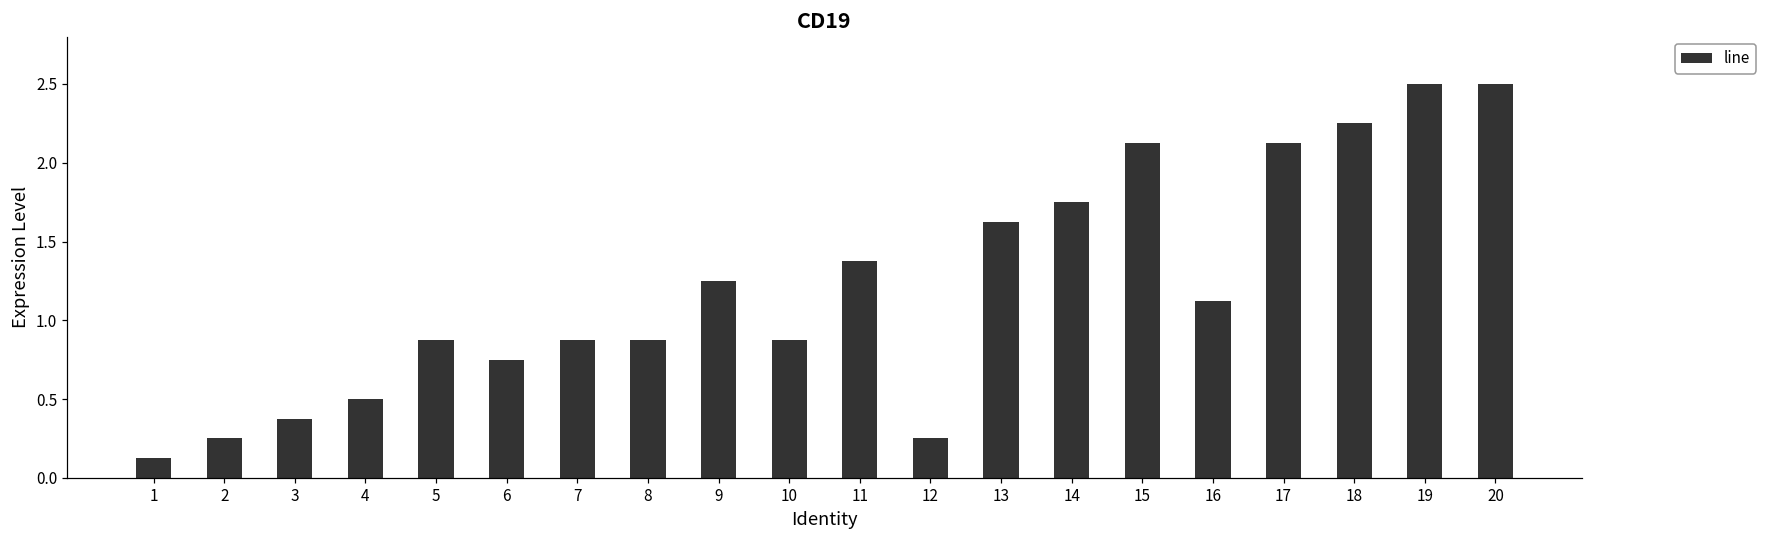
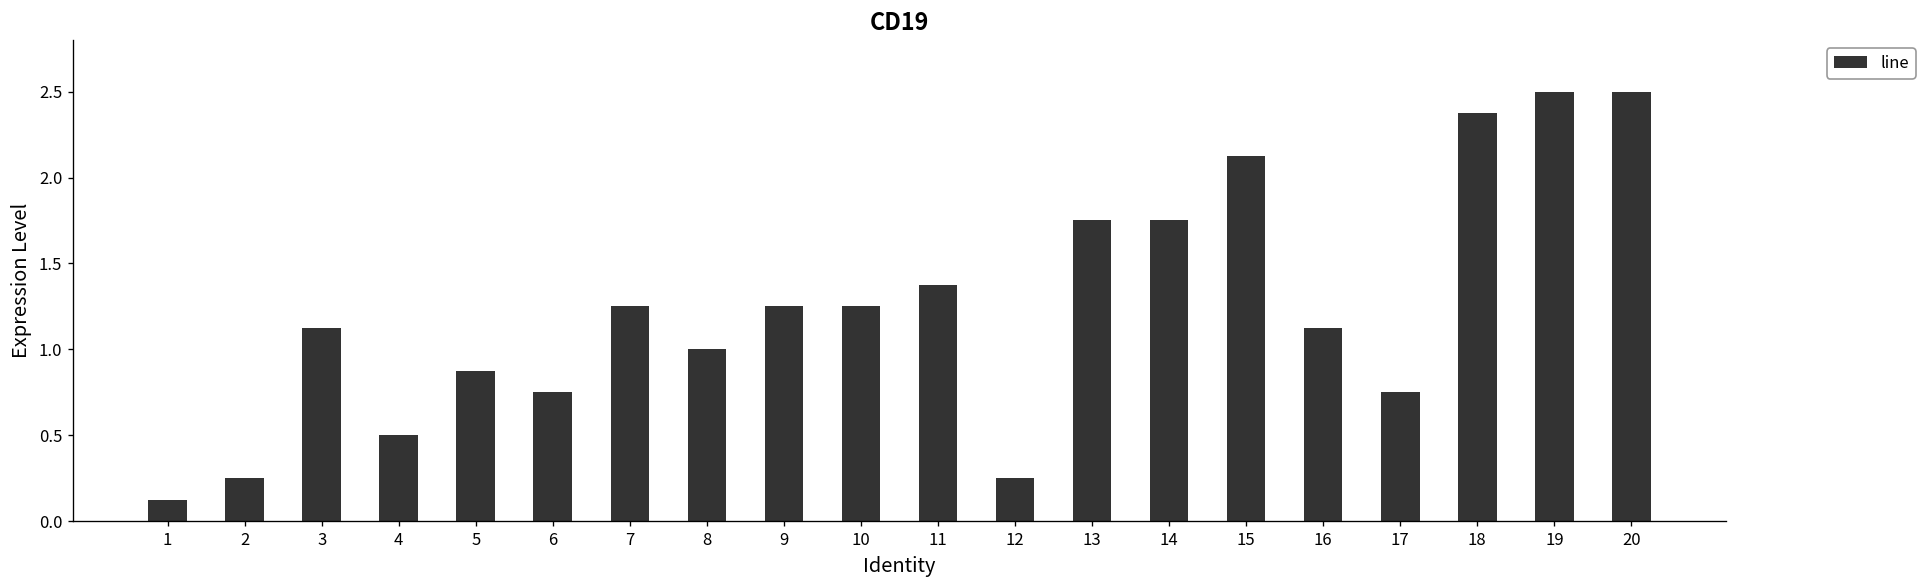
  {
    "1": 0.13,
    "2": 0.25,
-   "3": 0.38,
+   "3": 1.13,
    "4": 0.50,
    "5": 0.88,
    "6": 0.75,
-   "7": 0.88,
-   "8": 0.88,
+   "7": 1.25,
+   "8": 1.00,
    "9": 1.25,
-   "10": 0.88,
+   "10": 1.25,
    "11": 1.38,
    "12": 0.25,
-   "13": 1.63,
+   "13": 1.75,
    "14": 1.75,
    "15": 2.13,
    "16": 1.13,
-   "17": 2.13,
-   "18": 2.25,
+   "17": 0.75,
+   "18": 2.38,
    "19": 2.50,
    "20": 2.50
  }
